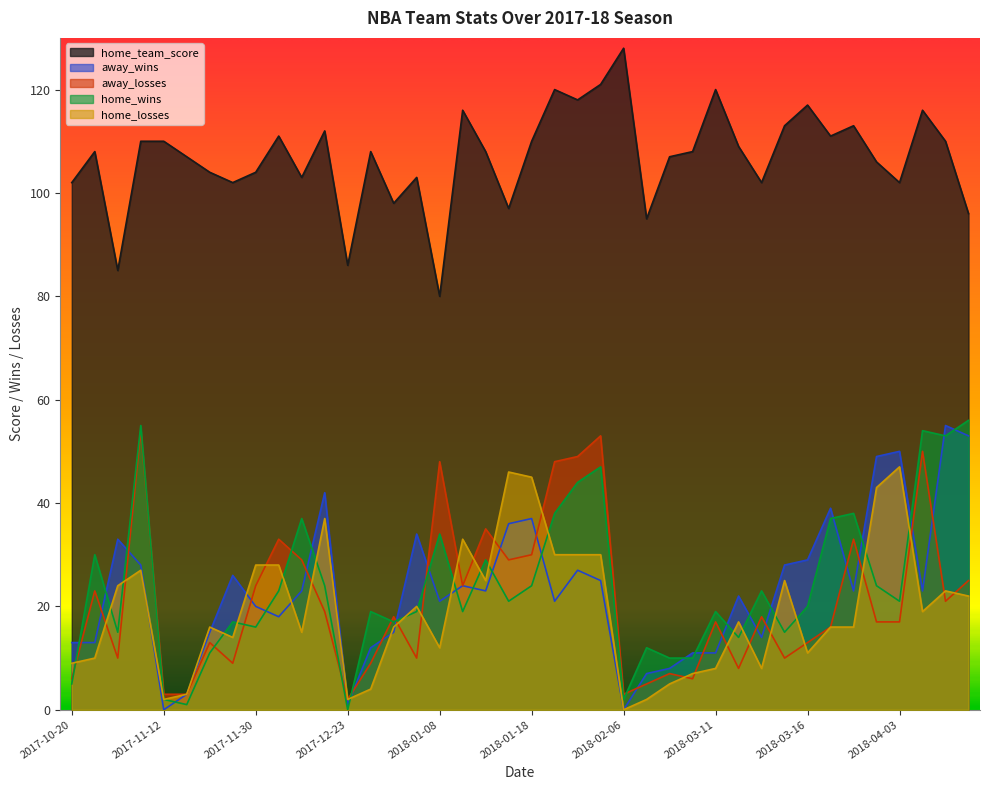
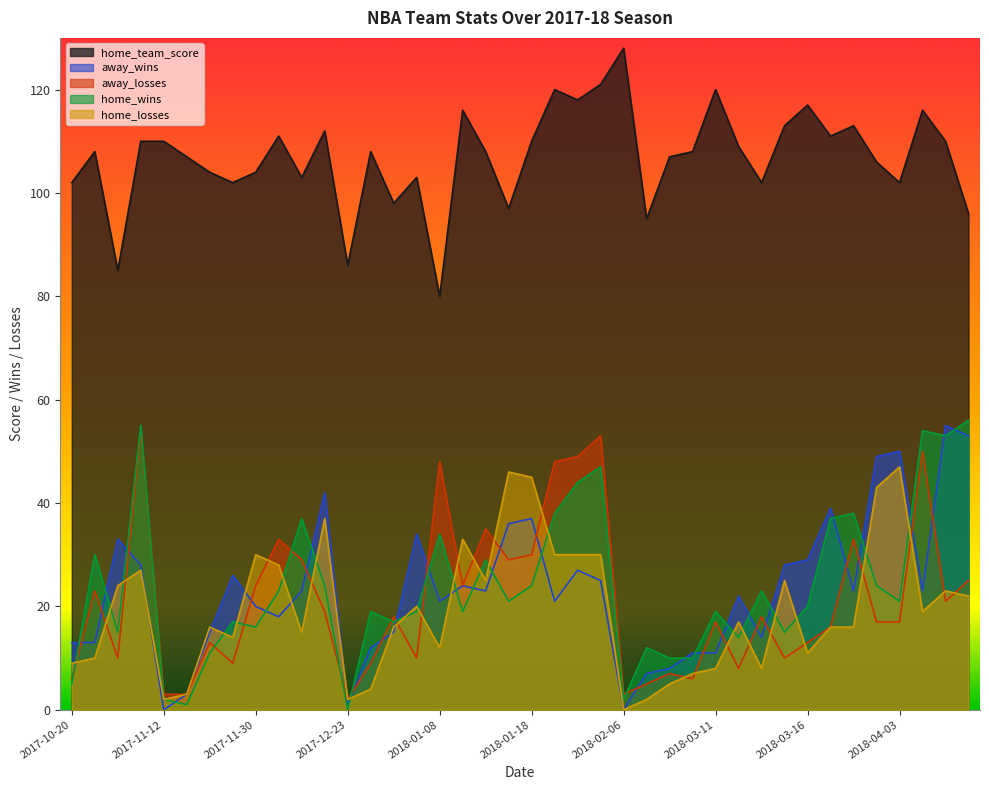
  {
    "home_team_score": {
      "2017-10-20": 102,
      "2017-11-12": 110,
      "2017-11-30": 104,
      "2017-12-23": 86,
      "2018-01-08": 80,
      "2018-01-18": 110,
      "2018-02-06": 128,
      "2018-03-16": 117,
      "2018-04-03": 102
    },
    "away_wins": {
      "2017-10-20": 13,
      "2017-11-12": 0,
      "2017-11-30": 20,
      "2017-12-23": 1,
      "2018-01-08": 21,
      "2018-01-18": 37,
      "2018-03-16": 29,
      "2018-04-03": 50
    },
    "away_losses": {
      "2017-10-20": 6,
      "2017-11-12": 3,
      "2017-11-30": 24,
      "2018-01-08": 48,
      "2018-01-18": 30,
      "2018-02-06": 3,
      "2018-03-16": 13,
      "2018-04-03": 17
    },
    "home_wins": {
      "2017-10-20": 5,
      "2017-11-30": 16,
      "2017-12-23": 0,
      "2018-01-08": 34,
      "2018-01-18": 24,
      "2018-02-06": 2,
      "2018-03-16": 20,
      "2018-04-03": 21
    },
    "home_losses": {
      "2017-10-20": 9,
-     "2017-11-30": 28,
+     "2017-11-30": 30,
      "2018-01-08": 12,
      "2018-01-18": 45,
      "2018-03-16": 11,
      "2018-04-03": 47
    }
  }
